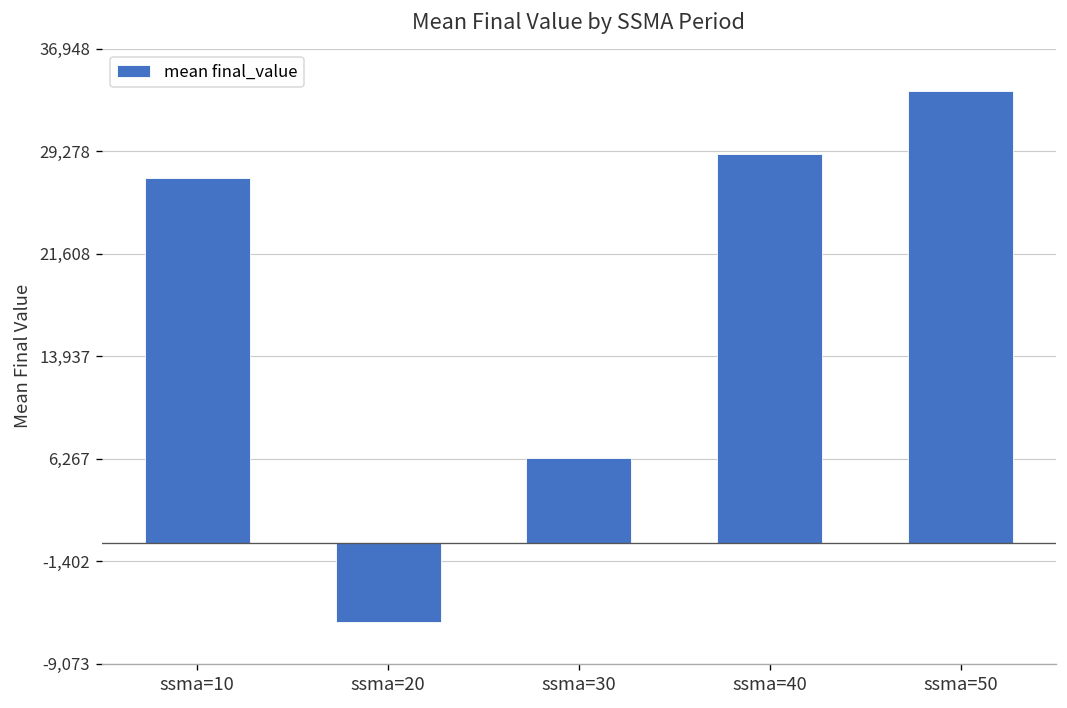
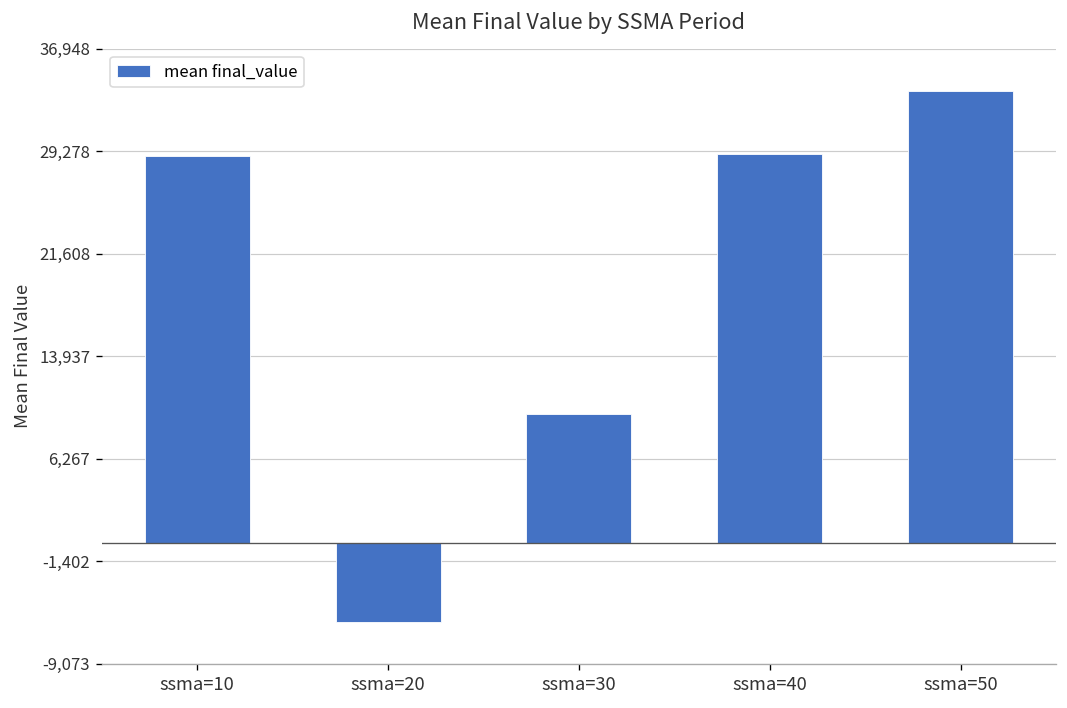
  {
-   "ssma=10": "27,300",
+   "ssma=10": "29,000",
    "ssma=20": "-5,900",
-   "ssma=30": "6,300",
+   "ssma=30": "9,600",
    "ssma=40": "29,000",
    "ssma=50": "33,800"
  }
